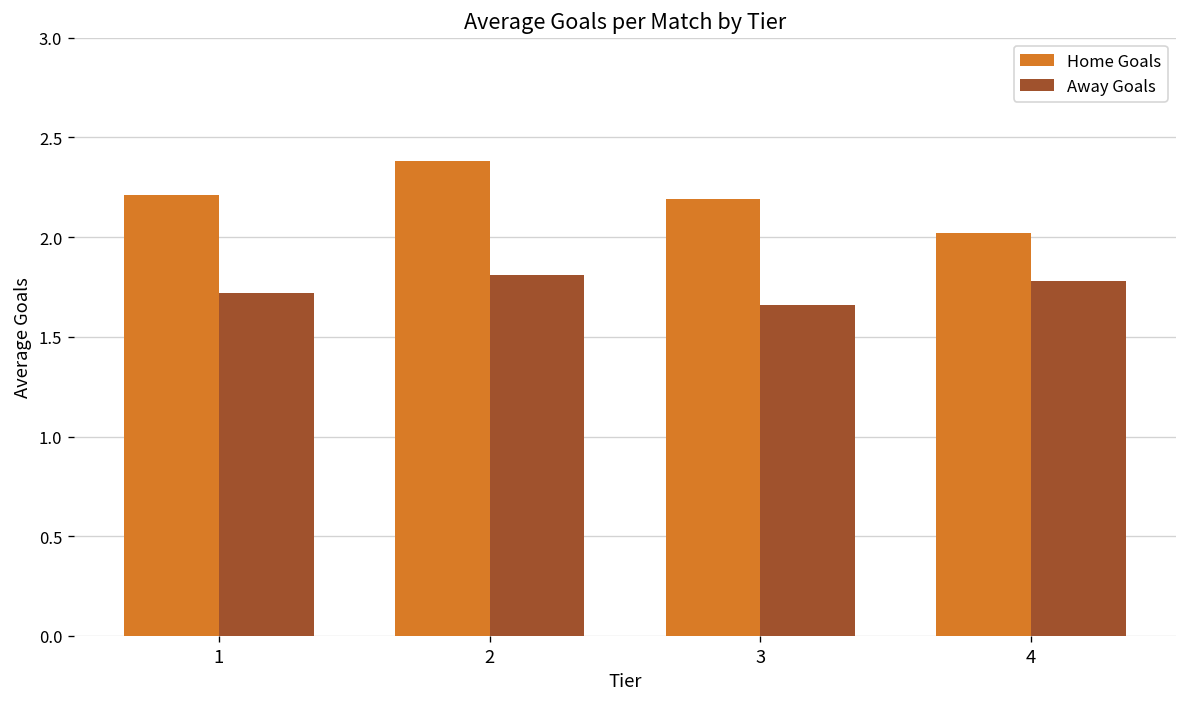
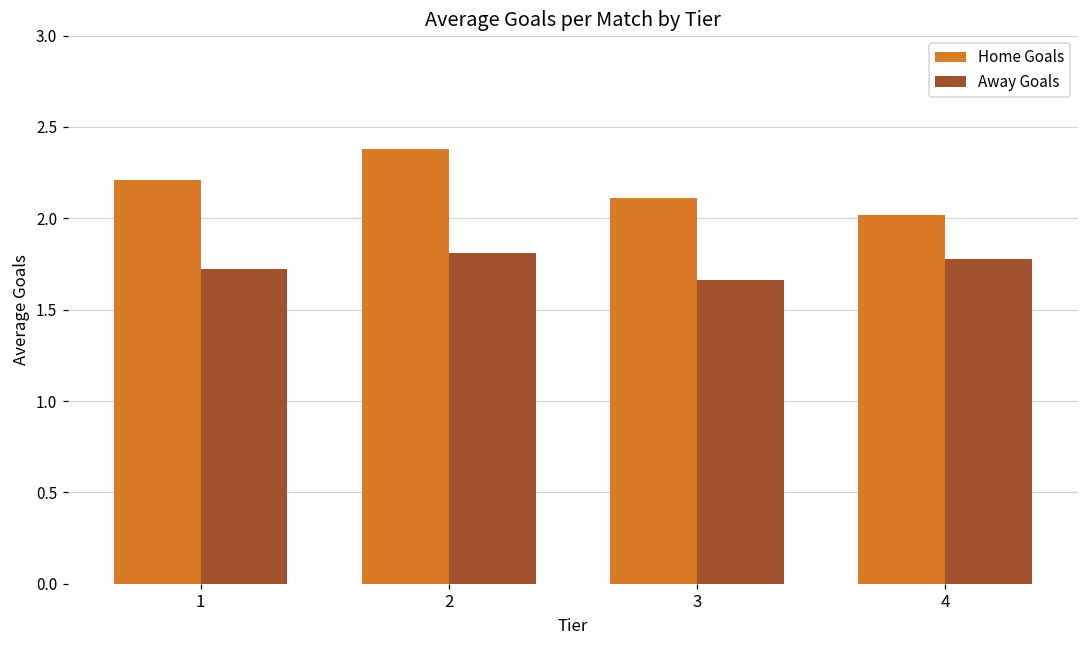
  {
    "Home Goals": {
      "1": 2.21,
      "2": 2.38,
-     "3": 2.19,
+     "3": 2.11,
      "4": 2.02
    },
    "Away Goals": {
      "1": 1.72,
      "2": 1.81,
      "3": 1.66,
      "4": 1.78
    }
  }
